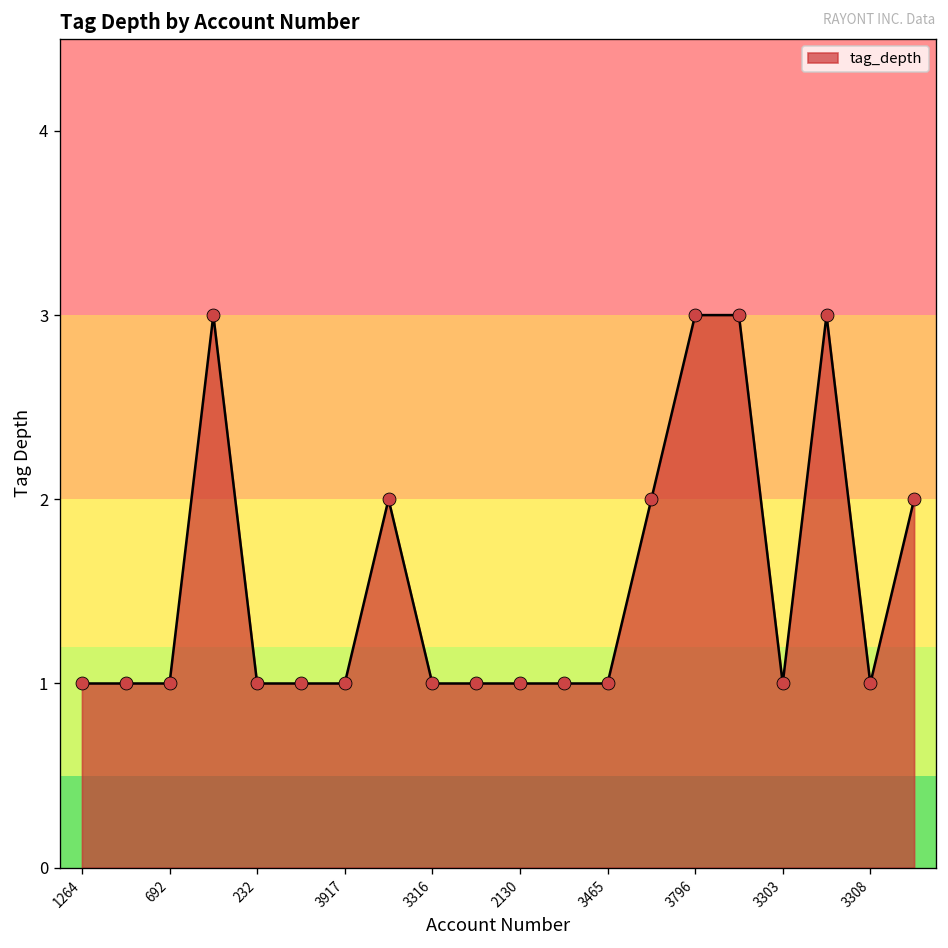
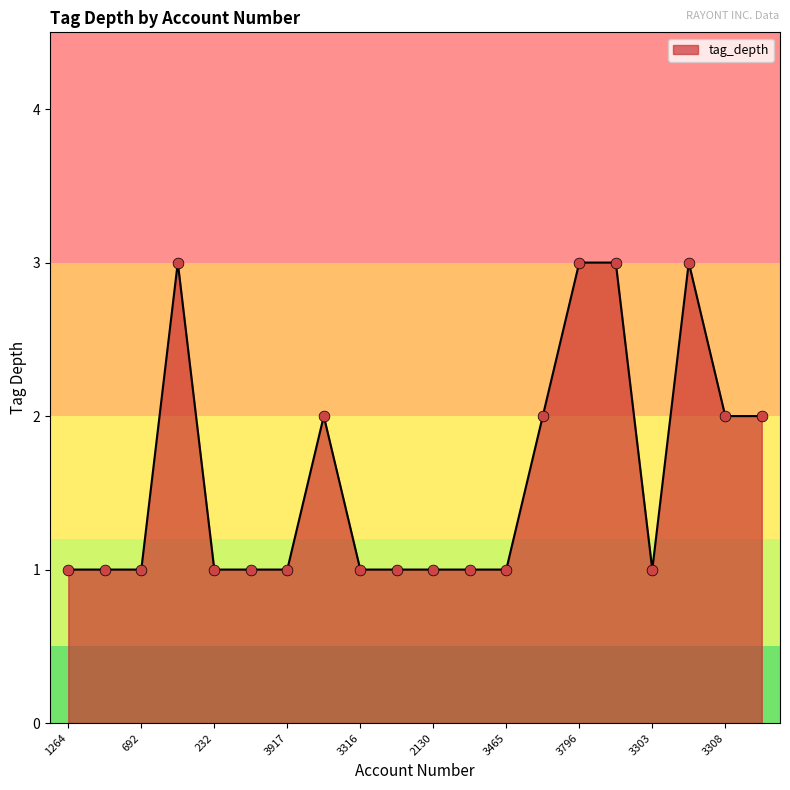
  {
    "1264": 1,
    "692": 1,
    "232": 1,
    "3917": 1,
    "3316": 1,
    "2130": 1,
    "3465": 1,
    "3796": 3,
    "3303": 1,
-   "3308": 1
+   "3308": 2
  }
